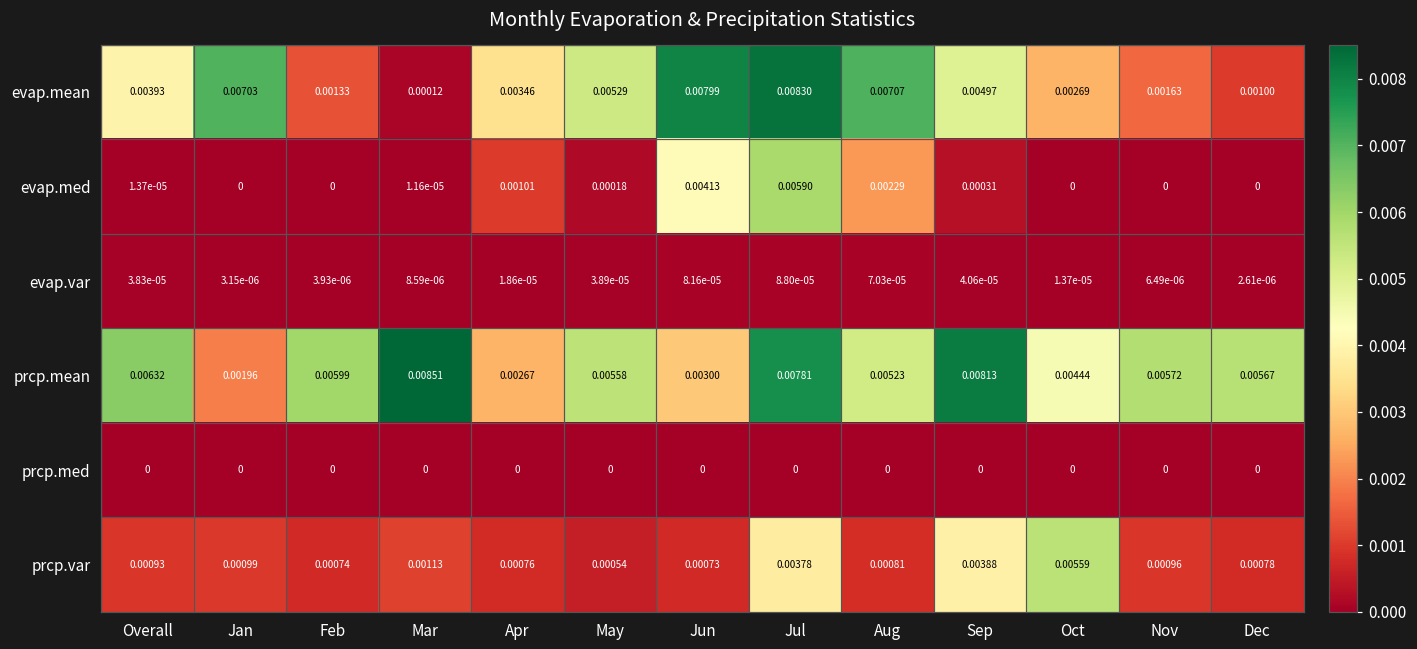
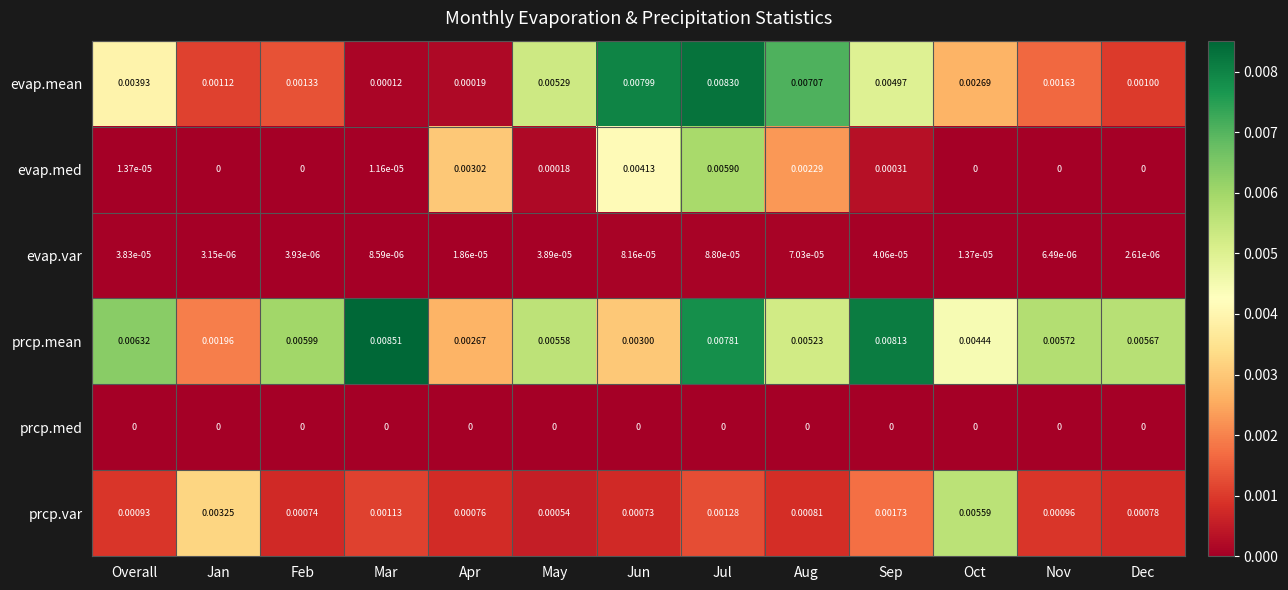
  {
    "evap.mean": {
      "Overall": "0.00393",
-     "Jan": "0.00703",
+     "Jan": "0.00112",
      "Feb": "0.00133",
      "Mar": "0.00012",
-     "Apr": "0.00346",
+     "Apr": "0.00019",
      "May": "0.00529",
      "Jun": "0.00799",
      "Jul": "0.00830",
      "Aug": "0.00707",
      "Sep": "0.00497",
      "Oct": "0.00269",
      "Nov": "0.00163",
      "Dec": "0.00100"
    },
    "evap.med": {
      "Overall": "1.37e-05",
      "Jan": "0",
      "Feb": "0",
      "Mar": "1.16e-05",
-     "Apr": "0.00101",
+     "Apr": "0.00302",
      "May": "0.00018",
      "Jun": "0.00413",
      "Jul": "0.00590",
      "Aug": "0.00229",
      "Sep": "0.00031",
      "Oct": "0",
      "Nov": "0",
      "Dec": "0"
    },
    "evap.var": {
      "Overall": "3.83e-05",
      "Jan": "3.15e-06",
      "Feb": "3.93e-06",
      "Mar": "8.59e-06",
      "Apr": "1.86e-05",
      "May": "3.89e-05",
      "Jun": "8.16e-05",
      "Jul": "8.80e-05",
      "Aug": "7.03e-05",
      "Sep": "4.06e-05",
      "Oct": "1.37e-05",
      "Nov": "6.49e-06",
      "Dec": "2.61e-06"
    },
    "prcp.mean": {
      "Overall": "0.00632",
      "Jan": "0.00196",
      "Feb": "0.00599",
      "Mar": "0.00851",
      "Apr": "0.00267",
      "May": "0.00558",
      "Jun": "0.00300",
      "Jul": "0.00781",
      "Aug": "0.00523",
      "Sep": "0.00813",
      "Oct": "0.00444",
      "Nov": "0.00572",
      "Dec": "0.00567"
    },
    "prcp.med": {
      "Overall": "0",
      "Jan": "0",
      "Feb": "0",
      "Mar": "0",
      "Apr": "0",
      "May": "0",
      "Jun": "0",
      "Jul": "0",
      "Aug": "0",
      "Sep": "0",
      "Oct": "0",
      "Nov": "0",
      "Dec": "0"
    },
    "prcp.var": {
      "Overall": "0.00093",
-     "Jan": "0.00099",
+     "Jan": "0.00325",
      "Feb": "0.00074",
      "Mar": "0.00113",
      "Apr": "0.00076",
      "May": "0.00054",
      "Jun": "0.00073",
-     "Jul": "0.00378",
+     "Jul": "0.00128",
      "Aug": "0.00081",
-     "Sep": "0.00388",
+     "Sep": "0.00173",
      "Oct": "0.00559",
      "Nov": "0.00096",
      "Dec": "0.00078"
    }
  }
